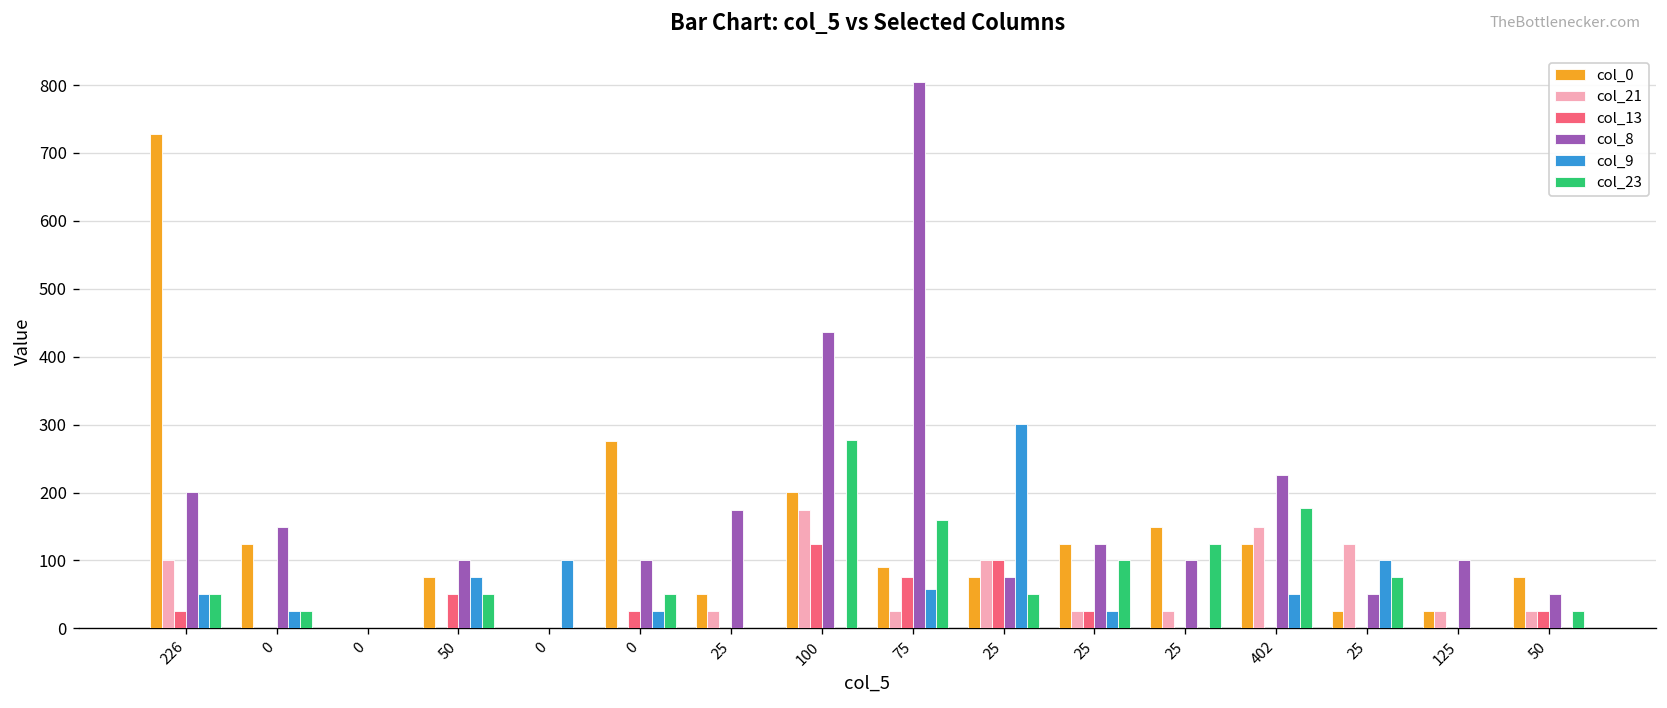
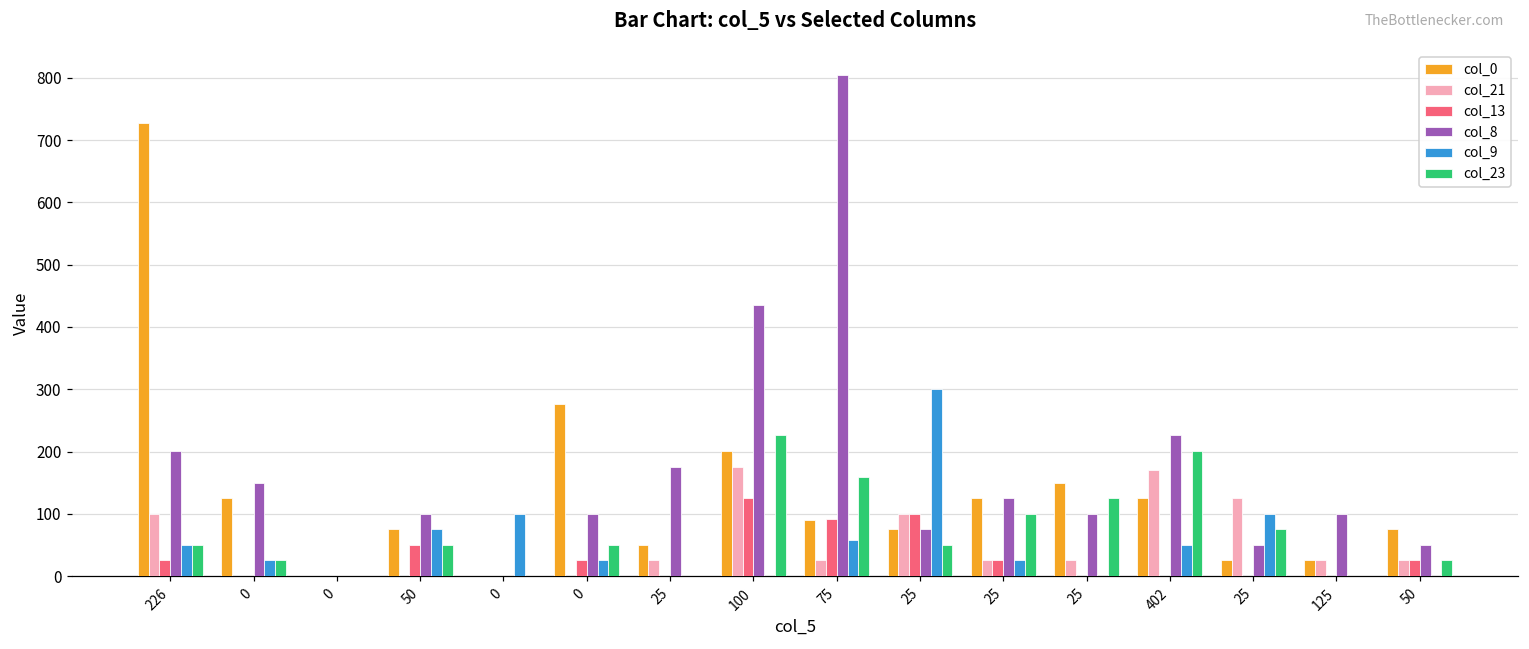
  {
    "col_0": {
      "226": 730,
      "100": 200,
      "75": 90,
      "402": 130,
      "125": 30
    },
    "col_21": {
      "226": 100,
      "100": 180,
      "75": 30,
-     "402": 150,
+     "402": 170,
      "125": 30
    },
    "col_13": {
      "226": 30,
      "100": 130,
-     "75": 80,
+     "75": 90,
      "402": 0,
      "125": 0
    },
    "col_8": {
      "226": 200,
      "100": 440,
      "75": 800,
      "402": 230,
      "125": 100
    },
    "col_9": {
      "226": 50,
      "100": 0,
      "75": 60,
      "402": 50,
      "125": 0
    },
    "col_23": {
      "226": 50,
-     "100": 280,
+     "100": 230,
      "75": 160,
-     "402": 180,
+     "402": 200,
      "125": 0
    }
  }
